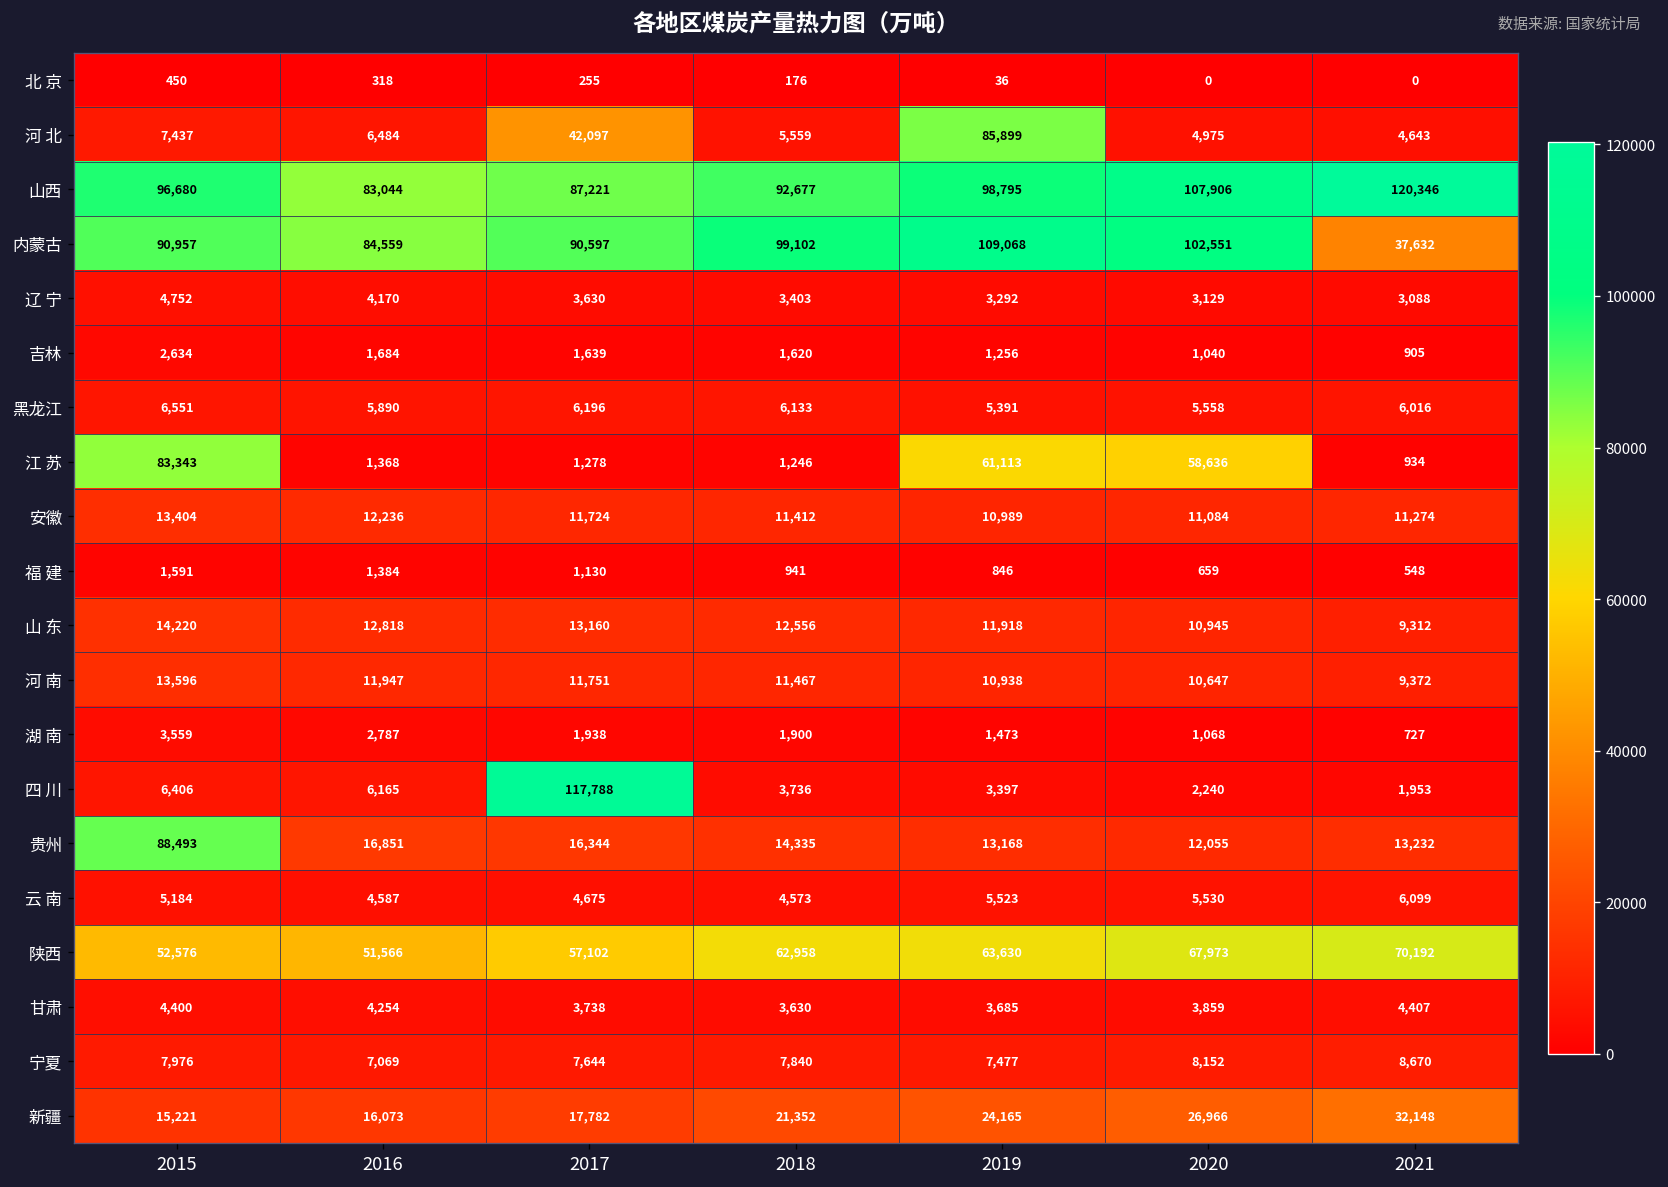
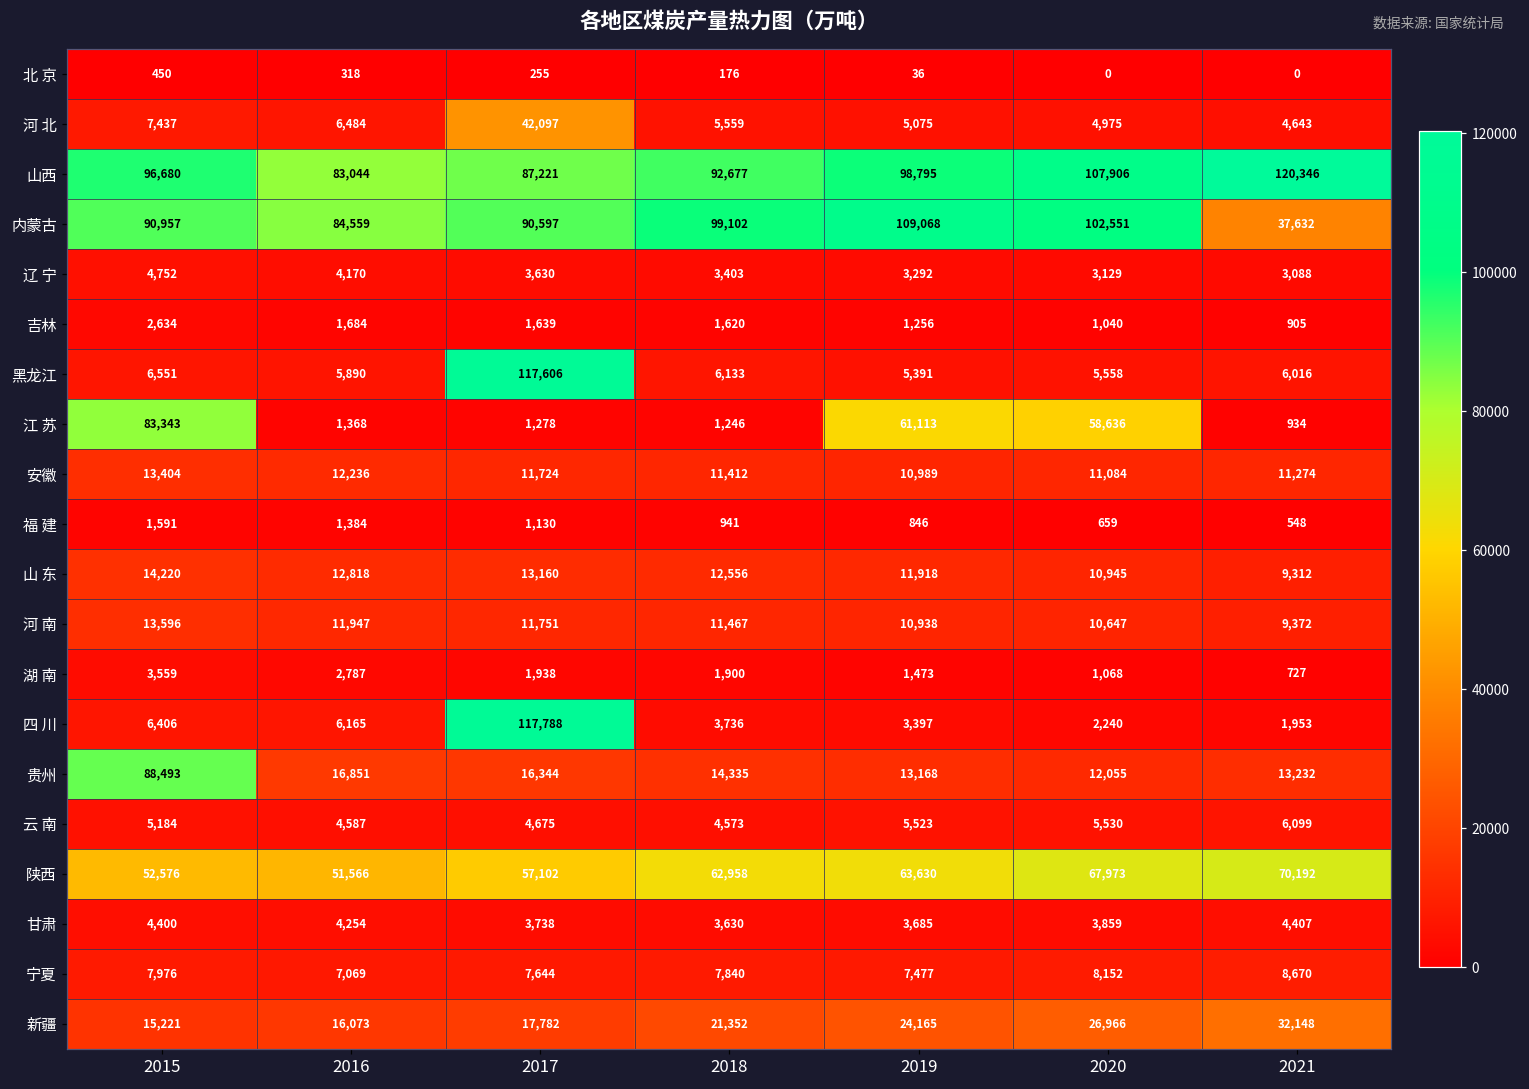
  {
    "北 京": {
      "2015": "450",
      "2016": "318",
      "2017": "255",
      "2018": "176",
      "2019": "36",
      "2020": "0",
      "2021": "0"
    },
    "河 北": {
      "2015": "7,437",
      "2016": "6,484",
      "2017": "42,097",
      "2018": "5,559",
-     "2019": "85,899",
+     "2019": "5,075",
      "2020": "4,975",
      "2021": "4,643"
    },
    "山西": {
      "2015": "96,680",
      "2016": "83,044",
      "2017": "87,221",
      "2018": "92,677",
      "2019": "98,795",
      "2020": "107,906",
      "2021": "120,346"
    },
    "内蒙古": {
      "2015": "90,957",
      "2016": "84,559",
      "2017": "90,597",
      "2018": "99,102",
      "2019": "109,068",
      "2020": "102,551",
      "2021": "37,632"
    },
    "辽 宁": {
      "2015": "4,752",
      "2016": "4,170",
      "2017": "3,630",
      "2018": "3,403",
      "2019": "3,292",
      "2020": "3,129",
      "2021": "3,088"
    },
    "吉林": {
      "2015": "2,634",
      "2016": "1,684",
      "2017": "1,639",
      "2018": "1,620",
      "2019": "1,256",
      "2020": "1,040",
      "2021": "905"
    },
    "黑龙江": {
      "2015": "6,551",
      "2016": "5,890",
-     "2017": "6,196",
+     "2017": "117,606",
      "2018": "6,133",
      "2019": "5,391",
      "2020": "5,558",
      "2021": "6,016"
    },
    "江 苏": {
      "2015": "83,343",
      "2016": "1,368",
      "2017": "1,278",
      "2018": "1,246",
      "2019": "61,113",
      "2020": "58,636",
      "2021": "934"
    },
    "安徽": {
      "2015": "13,404",
      "2016": "12,236",
      "2017": "11,724",
      "2018": "11,412",
      "2019": "10,989",
      "2020": "11,084",
      "2021": "11,274"
    },
    "福 建": {
      "2015": "1,591",
      "2016": "1,384",
      "2017": "1,130",
      "2018": "941",
      "2019": "846",
      "2020": "659",
      "2021": "548"
    },
    "山 东": {
      "2015": "14,220",
      "2016": "12,818",
      "2017": "13,160",
      "2018": "12,556",
      "2019": "11,918",
      "2020": "10,945",
      "2021": "9,312"
    },
    "河 南": {
      "2015": "13,596",
      "2016": "11,947",
      "2017": "11,751",
      "2018": "11,467",
      "2019": "10,938",
      "2020": "10,647",
      "2021": "9,372"
    },
    "湖 南": {
      "2015": "3,559",
      "2016": "2,787",
      "2017": "1,938",
      "2018": "1,900",
      "2019": "1,473",
      "2020": "1,068",
      "2021": "727"
    },
    "四 川": {
      "2015": "6,406",
      "2016": "6,165",
      "2017": "117,788",
      "2018": "3,736",
      "2019": "3,397",
      "2020": "2,240",
      "2021": "1,953"
    },
    "贵州": {
      "2015": "88,493",
      "2016": "16,851",
      "2017": "16,344",
      "2018": "14,335",
      "2019": "13,168",
      "2020": "12,055",
      "2021": "13,232"
    },
    "云 南": {
      "2015": "5,184",
      "2016": "4,587",
      "2017": "4,675",
      "2018": "4,573",
      "2019": "5,523",
      "2020": "5,530",
      "2021": "6,099"
    },
    "陕西": {
      "2015": "52,576",
      "2016": "51,566",
      "2017": "57,102",
      "2018": "62,958",
      "2019": "63,630",
      "2020": "67,973",
      "2021": "70,192"
    },
    "甘肃": {
      "2015": "4,400",
      "2016": "4,254",
      "2017": "3,738",
      "2018": "3,630",
      "2019": "3,685",
      "2020": "3,859",
      "2021": "4,407"
    },
    "宁夏": {
      "2015": "7,976",
      "2016": "7,069",
      "2017": "7,644",
      "2018": "7,840",
      "2019": "7,477",
      "2020": "8,152",
      "2021": "8,670"
    },
    "新疆": {
      "2015": "15,221",
      "2016": "16,073",
      "2017": "17,782",
      "2018": "21,352",
      "2019": "24,165",
      "2020": "26,966",
      "2021": "32,148"
    }
  }
